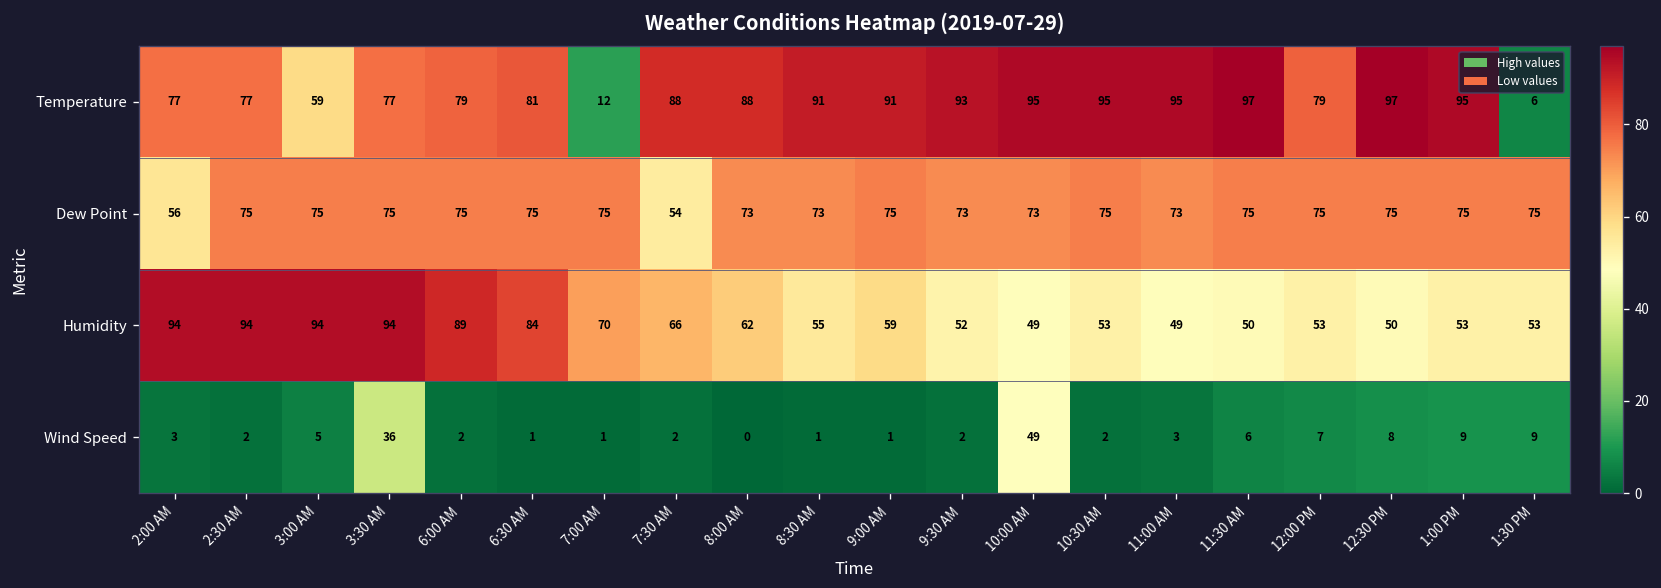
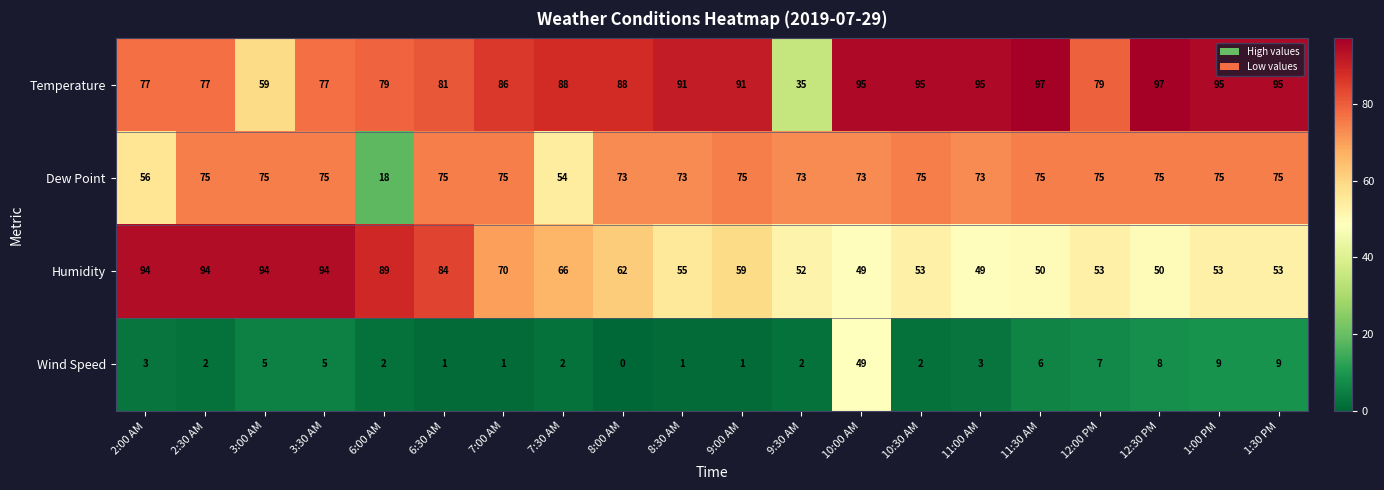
  {
    "Temperature": {
      "2:00 AM": 77,
      "2:30 AM": 77,
      "3:00 AM": 59,
      "3:30 AM": 77,
      "6:00 AM": 79,
      "6:30 AM": 81,
-     "7:00 AM": 12,
+     "7:00 AM": 86,
      "7:30 AM": 88,
      "8:00 AM": 88,
      "8:30 AM": 91,
      "9:00 AM": 91,
-     "9:30 AM": 93,
+     "9:30 AM": 35,
      "10:00 AM": 95,
      "10:30 AM": 95,
      "11:00 AM": 95,
      "11:30 AM": 97,
      "12:00 PM": 79,
      "12:30 PM": 97,
      "1:00 PM": 95,
-     "1:30 PM": 6
+     "1:30 PM": 95
    },
    "Dew Point": {
      "2:00 AM": 56,
      "2:30 AM": 75,
      "3:00 AM": 75,
      "3:30 AM": 75,
-     "6:00 AM": 75,
+     "6:00 AM": 18,
      "6:30 AM": 75,
      "7:00 AM": 75,
      "7:30 AM": 54,
      "8:00 AM": 73,
      "8:30 AM": 73,
      "9:00 AM": 75,
      "9:30 AM": 73,
      "10:00 AM": 73,
      "10:30 AM": 75,
      "11:00 AM": 73,
      "11:30 AM": 75,
      "12:00 PM": 75,
      "12:30 PM": 75,
      "1:00 PM": 75,
      "1:30 PM": 75
    },
    "Humidity": {
      "2:00 AM": 94,
      "2:30 AM": 94,
      "3:00 AM": 94,
      "3:30 AM": 94,
      "6:00 AM": 89,
      "6:30 AM": 84,
      "7:00 AM": 70,
      "7:30 AM": 66,
      "8:00 AM": 62,
      "8:30 AM": 55,
      "9:00 AM": 59,
      "9:30 AM": 52,
      "10:00 AM": 49,
      "10:30 AM": 53,
      "11:00 AM": 49,
      "11:30 AM": 50,
      "12:00 PM": 53,
      "12:30 PM": 50,
      "1:00 PM": 53,
      "1:30 PM": 53
    },
    "Wind Speed": {
      "2:00 AM": 3,
      "2:30 AM": 2,
      "3:00 AM": 5,
-     "3:30 AM": 36,
+     "3:30 AM": 5,
      "6:00 AM": 2,
      "6:30 AM": 1,
      "7:00 AM": 1,
      "7:30 AM": 2,
      "8:00 AM": 0,
      "8:30 AM": 1,
      "9:00 AM": 1,
      "9:30 AM": 2,
      "10:00 AM": 49,
      "10:30 AM": 2,
      "11:00 AM": 3,
      "11:30 AM": 6,
      "12:00 PM": 7,
      "12:30 PM": 8,
      "1:00 PM": 9,
      "1:30 PM": 9
    }
  }
